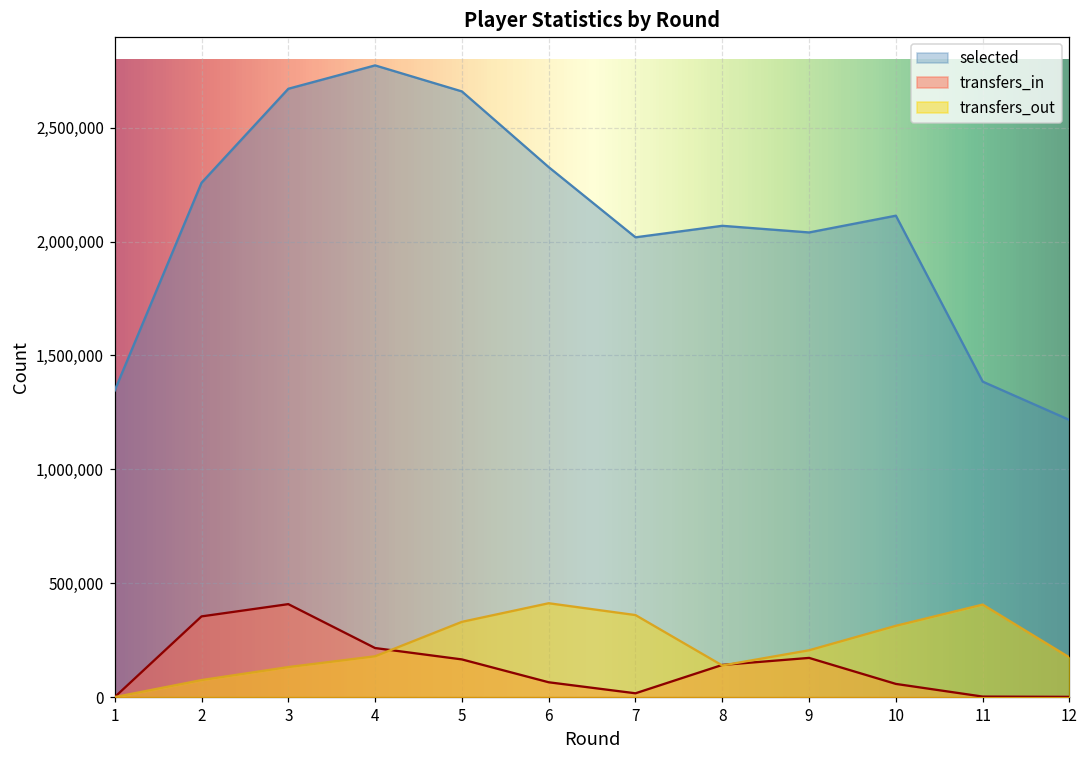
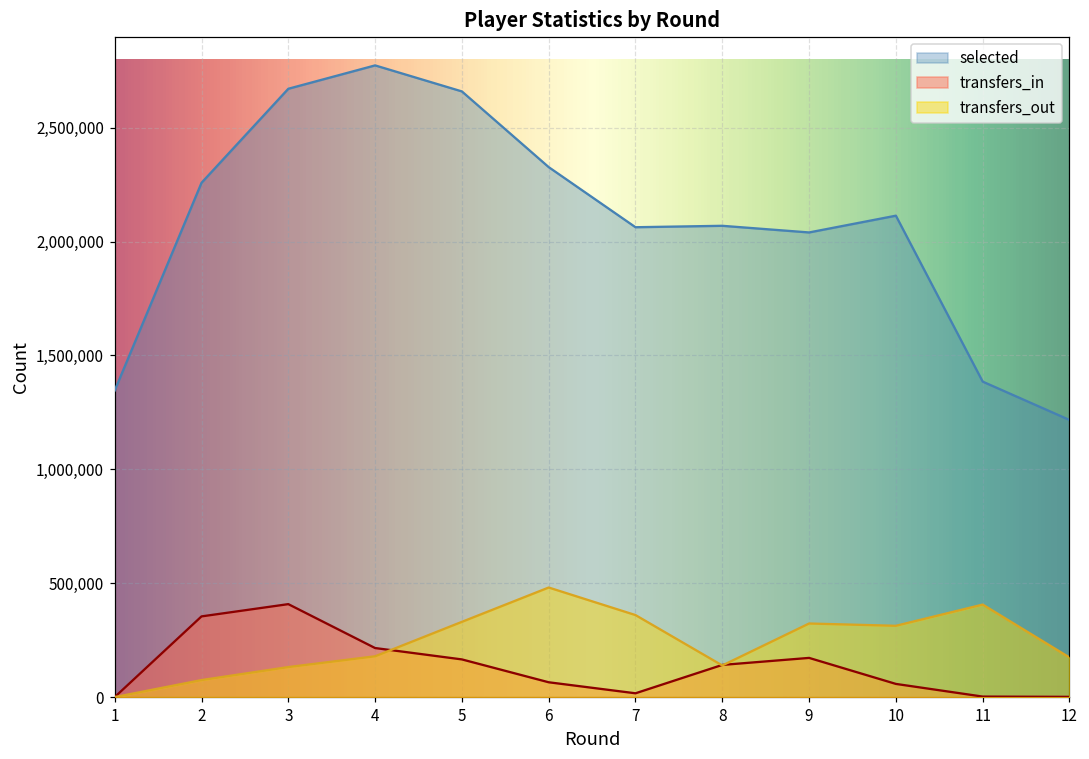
  {
    "selected": {
      "1": "1,350,000",
      "2": "2,260,000",
      "3": "2,670,000",
      "4": "2,770,000",
      "5": "2,660,000",
      "6": "2,330,000",
-     "7": "2,020,000",
+     "7": "2,060,000",
      "8": "2,070,000",
      "9": "2,040,000",
      "10": "2,110,000",
      "11": "1,390,000",
      "12": "1,220,000"
    },
    "transfers_in": {
      "2": "350,000",
      "3": "410,000",
      "4": "220,000",
      "5": "170,000",
      "6": "70,000",
      "7": "20,000",
      "9": "170,000",
      "10": "60,000",
      "11": "0",
      "12": "0"
    },
    "transfers_out": {
      "2": "70,000",
      "3": "130,000",
      "4": "180,000",
      "5": "330,000",
-     "6": "410,000",
+     "6": "480,000",
      "7": "360,000",
-     "9": "210,000",
+     "9": "320,000",
      "10": "310,000",
      "11": "410,000",
      "12": "170,000"
    }
  }
